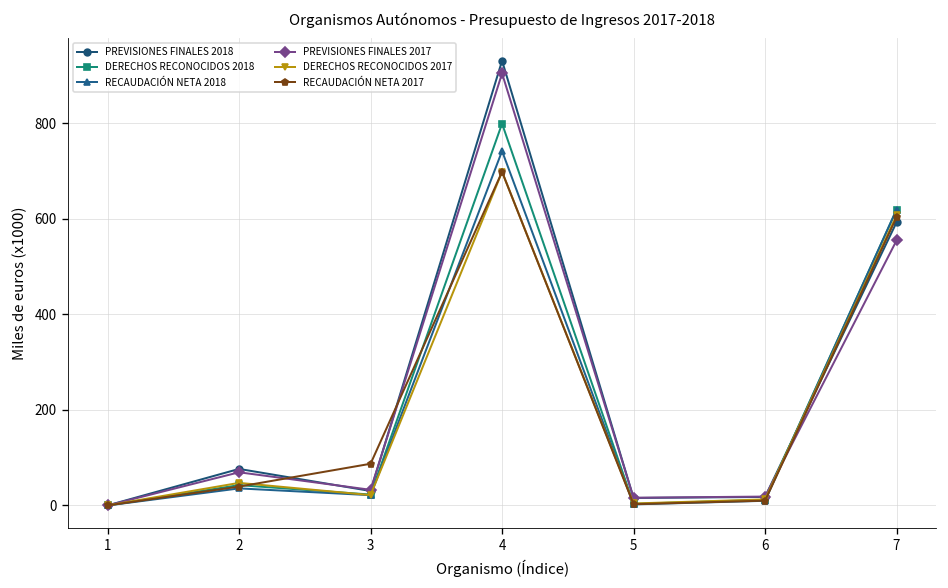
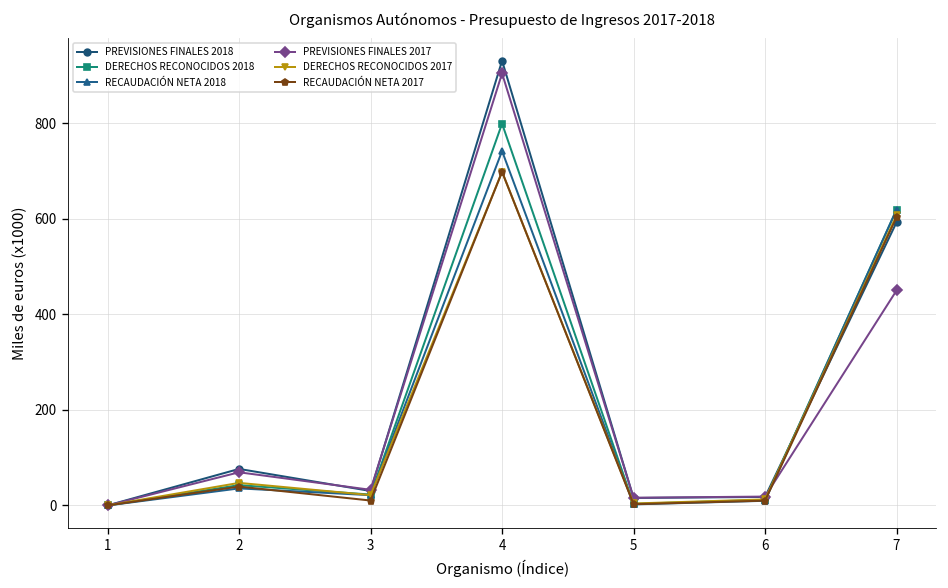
  {
    "PREVISIONES FINALES 2017": {
      "2": 70,
      "4": 900,
-     "7": 550
+     "7": 450
    },
    "RECAUDACIÓN NETA 2017": {
-     "3": 90
+     "3": 10
    }
  }
